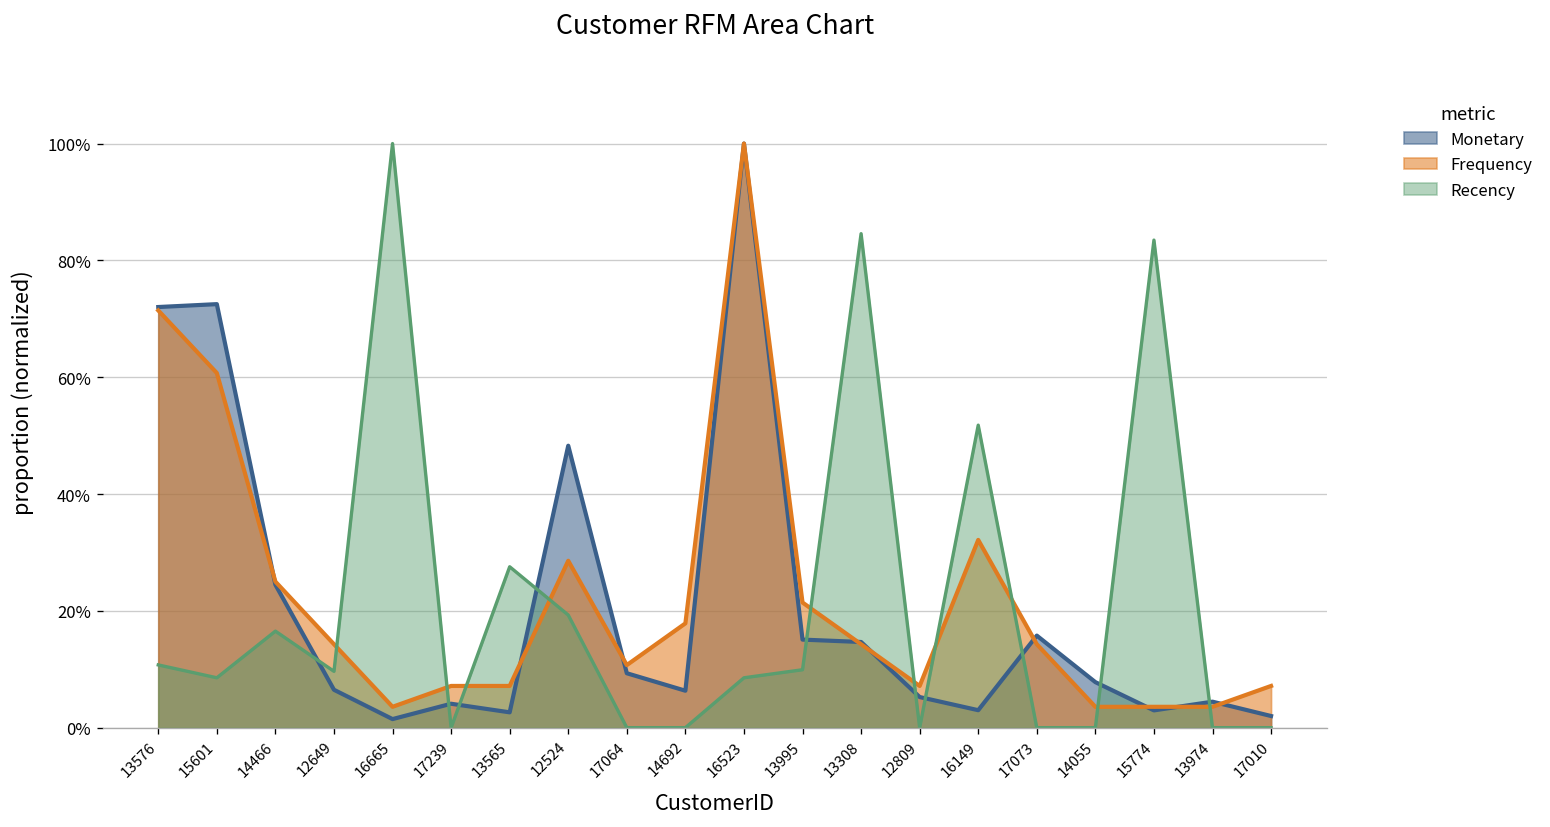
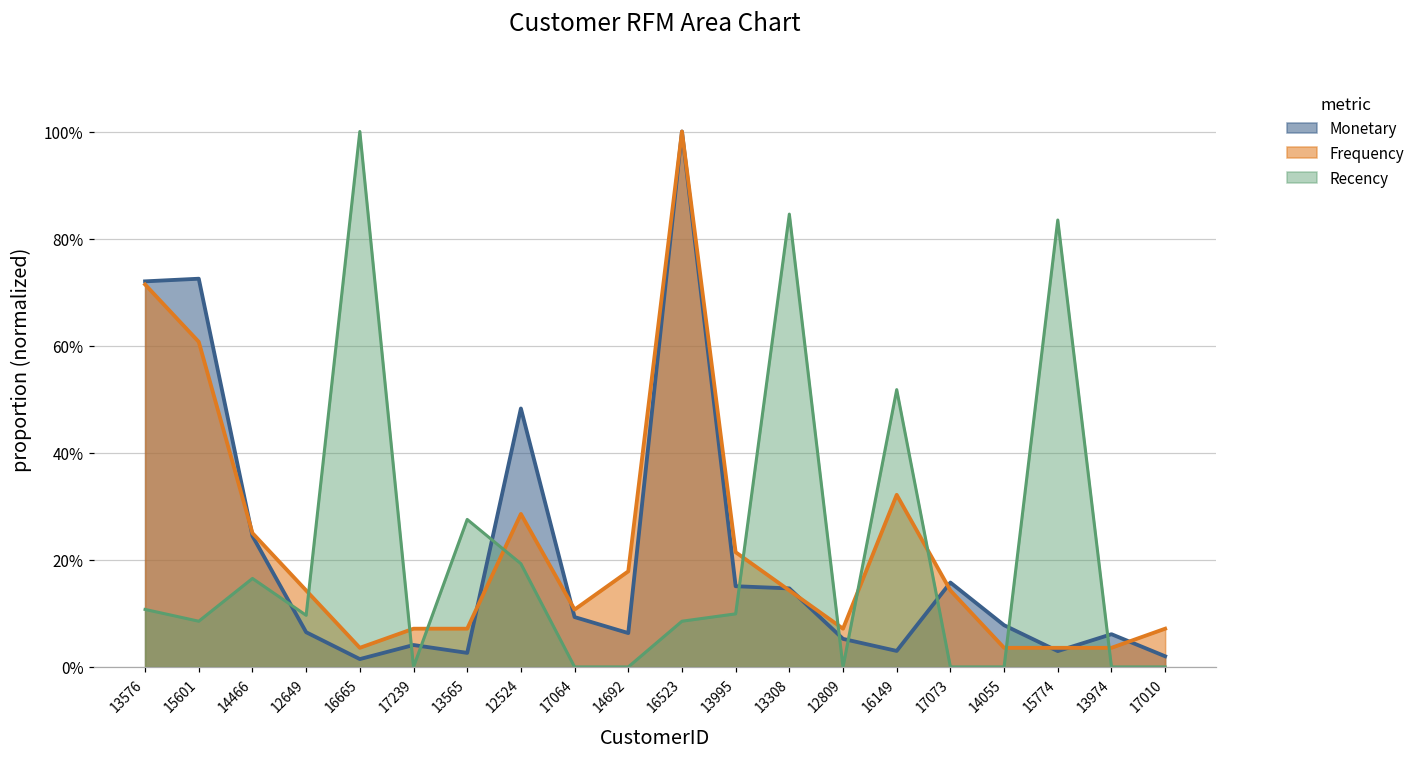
  {
    "Monetary": {
      "13576": "72%",
      "15601": "73%",
      "14466": "24%",
      "12649": "6%",
      "16665": "1%",
      "17239": "4%",
      "13565": "3%",
      "12524": "48%",
      "17064": "9%",
      "14692": "6%",
      "13995": "15%",
      "12809": "5%",
      "16149": "3%",
      "17073": "16%",
      "14055": "8%",
      "15774": "3%",
-     "13974": "4%",
+     "13974": "6%",
      "17010": "2%"
    },
    "Frequency": {
      "13576": "71%",
      "15601": "61%",
      "14466": "25%",
      "12649": "14%",
      "16665": "4%",
      "17239": "7%",
      "13565": "7%",
      "12524": "29%",
      "17064": "11%",
      "14692": "18%",
      "13995": "21%",
      "12809": "7%",
      "16149": "32%",
      "17073": "14%",
      "14055": "4%",
      "15774": "4%",
      "13974": "4%",
      "17010": "7%"
    },
    "Recency": {
      "13576": "11%",
      "15601": "9%",
      "14466": "17%",
      "12649": "10%",
      "16665": "100%",
      "17239": "0%",
      "13565": "28%",
      "12524": "19%",
      "17064": "0%",
      "14692": "0%",
      "16523": "9%",
      "13995": "10%",
      "13308": "85%",
      "12809": "0%",
      "16149": "52%",
      "17073": "0%",
      "14055": "0%",
      "15774": "83%",
      "13974": "0%",
      "17010": "0%"
    }
  }
